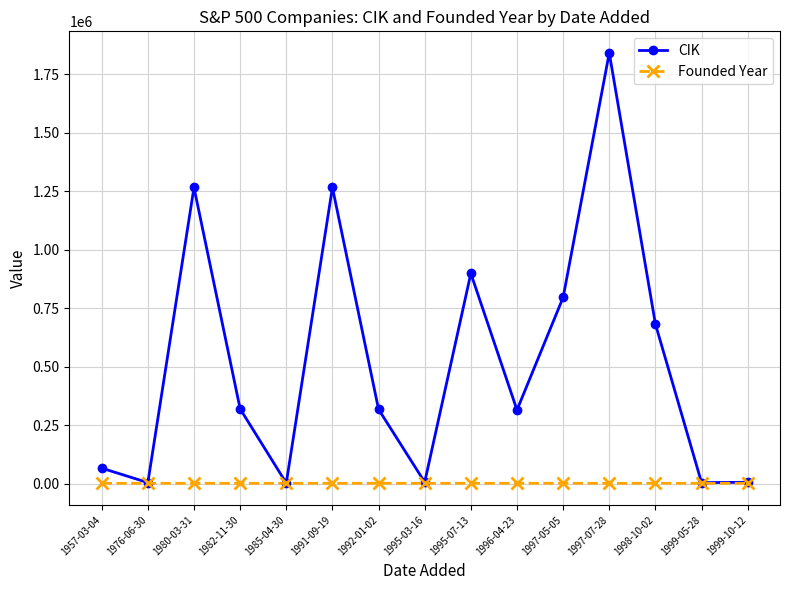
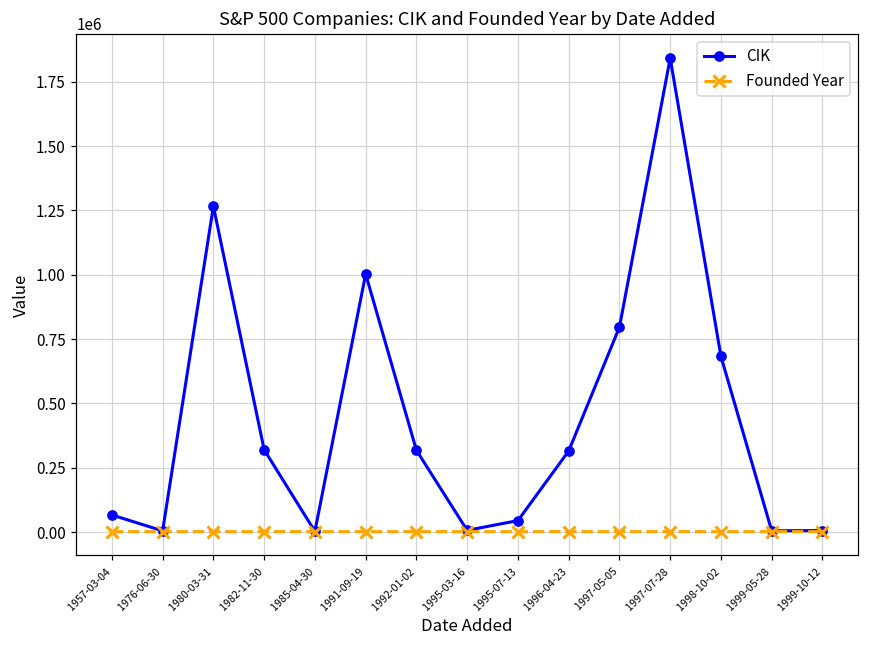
  {
    "CIK": {
      "1957-03-04": 70000,
      "1980-03-31": 1270000,
      "1982-11-30": 320000,
-     "1991-09-19": 1270000,
+     "1991-09-19": 1000000,
      "1992-01-02": 320000,
-     "1995-07-13": 900000,
+     "1995-07-13": 40000,
      "1996-04-23": 320000,
      "1997-05-05": 800000,
      "1997-07-28": 1840000,
      "1998-10-02": 680000
    },
    "Founded Year": {
      "1957-03-04": 0,
      "1980-03-31": 0,
      "1982-11-30": 0,
      "1991-09-19": 0,
      "1992-01-02": 0,
      "1995-07-13": 0,
      "1996-04-23": 0,
      "1997-05-05": 0,
      "1997-07-28": 0,
      "1998-10-02": 0
    }
  }
